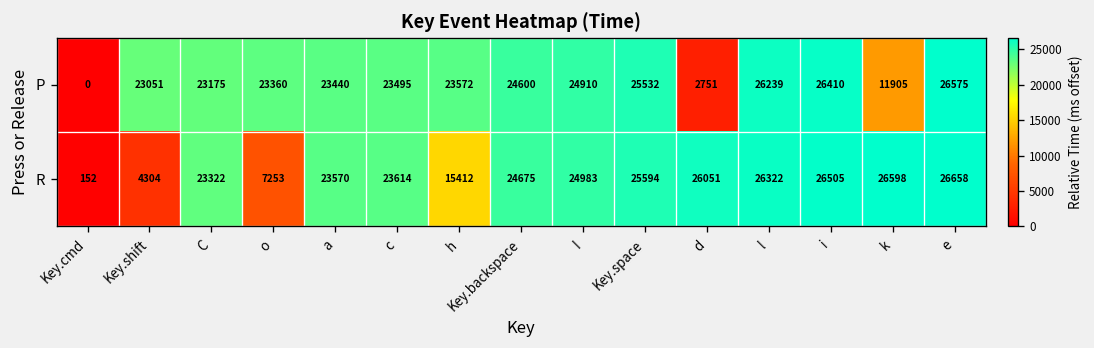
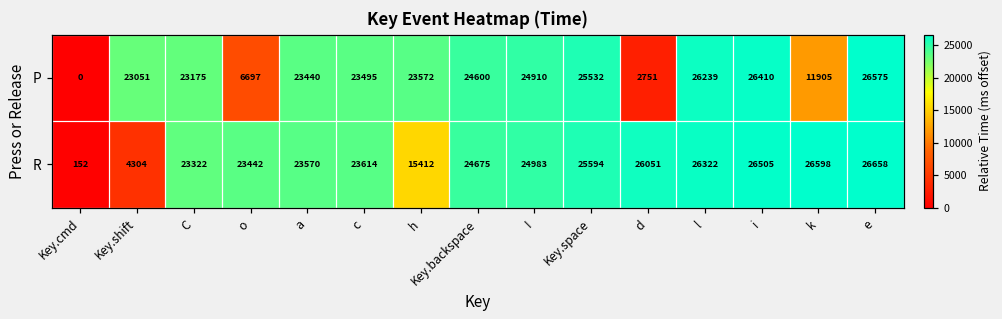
  {
    "P": {
      "Key.cmd": 0,
      "Key.shift": 23051,
      "C": 23175,
-     "o": 23360,
+     "o": 6697,
      "a": 23440,
      "c": 23495,
      "h": 23572,
      "Key.backspace": 24600,
      "I": 24910,
      "Key.space": 25532,
      "d": 2751,
      "l": 26239,
      "i": 26410,
      "k": 11905,
      "e": 26575
    },
    "R": {
      "Key.cmd": 152,
      "Key.shift": 4304,
      "C": 23322,
-     "o": 7253,
+     "o": 23442,
      "a": 23570,
      "c": 23614,
      "h": 15412,
      "Key.backspace": 24675,
      "I": 24983,
      "Key.space": 25594,
      "d": 26051,
      "l": 26322,
      "i": 26505,
      "k": 26598,
      "e": 26658
    }
  }
